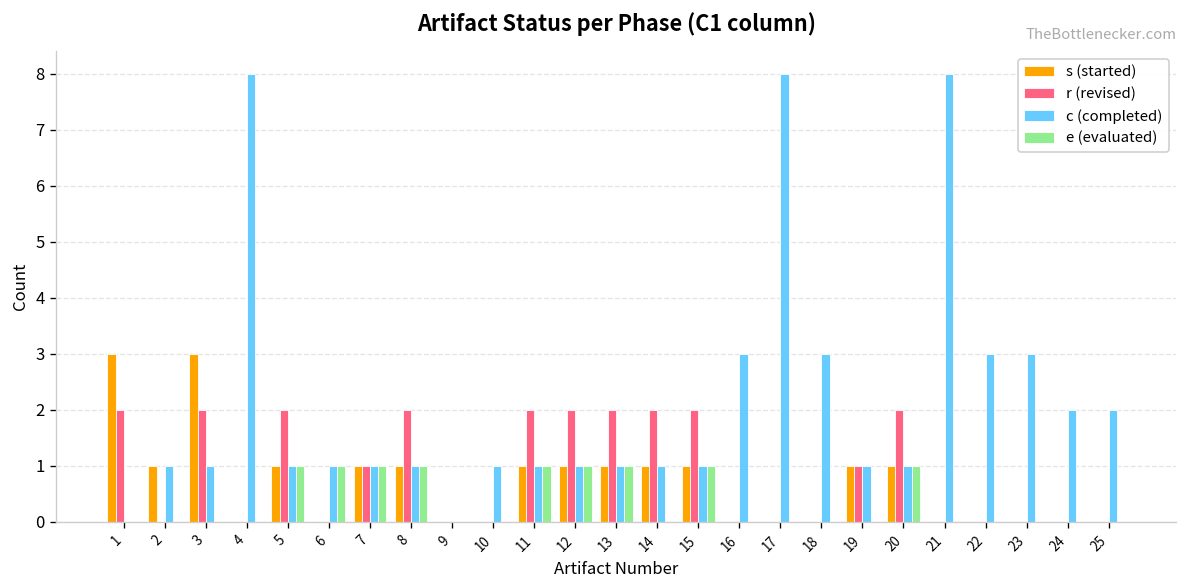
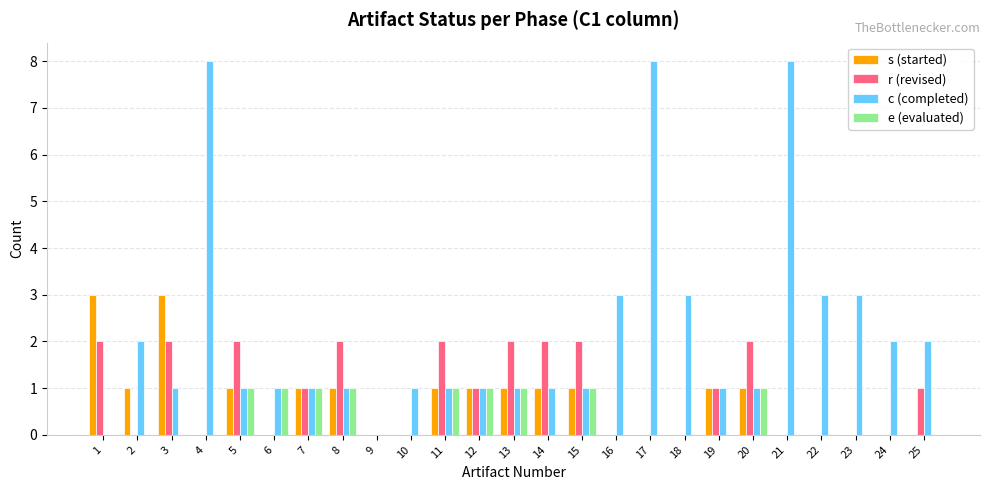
  {
    "s (started)": {
      "1": 3,
      "2": 1,
      "3": 3,
      "4": 0,
      "5": 1,
      "6": 0,
      "7": 1,
      "8": 1,
      "9": 0,
      "10": 0,
      "11": 1,
      "12": 1,
      "13": 1,
      "14": 1,
      "15": 1,
      "16": 0,
      "17": 0,
      "18": 0,
      "19": 1,
      "20": 1,
      "21": 0,
      "22": 0,
      "23": 0,
      "24": 0,
      "25": 0
    },
    "r (revised)": {
      "1": 2,
      "2": 0,
      "3": 2,
      "4": 0,
      "5": 2,
      "6": 0,
      "7": 1,
      "8": 2,
      "9": 0,
      "10": 0,
      "11": 2,
-     "12": 2,
+     "12": 1,
      "13": 2,
      "14": 2,
      "15": 2,
      "16": 0,
      "17": 0,
      "18": 0,
      "19": 1,
      "20": 2,
      "21": 0,
      "22": 0,
      "23": 0,
      "24": 0,
-     "25": 0
+     "25": 1
    },
    "c (completed)": {
      "1": 0,
-     "2": 1,
+     "2": 2,
      "3": 1,
      "4": 8,
      "5": 1,
      "6": 1,
      "7": 1,
      "8": 1,
      "9": 0,
      "10": 1,
      "11": 1,
      "12": 1,
      "13": 1,
      "14": 1,
      "15": 1,
      "16": 3,
      "17": 8,
      "18": 3,
      "19": 1,
      "20": 1,
      "21": 8,
      "22": 3,
      "23": 3,
      "24": 2,
      "25": 2
    },
    "e (evaluated)": {
      "1": 0,
      "2": 0,
      "3": 0,
      "4": 0,
      "5": 1,
      "6": 1,
      "7": 1,
      "8": 1,
      "9": 0,
      "10": 0,
      "11": 1,
      "12": 1,
      "13": 1,
      "14": 0,
      "15": 1,
      "16": 0,
      "17": 0,
      "18": 0,
      "19": 0,
      "20": 1,
      "21": 0,
      "22": 0,
      "23": 0,
      "24": 0,
      "25": 0
    }
  }
